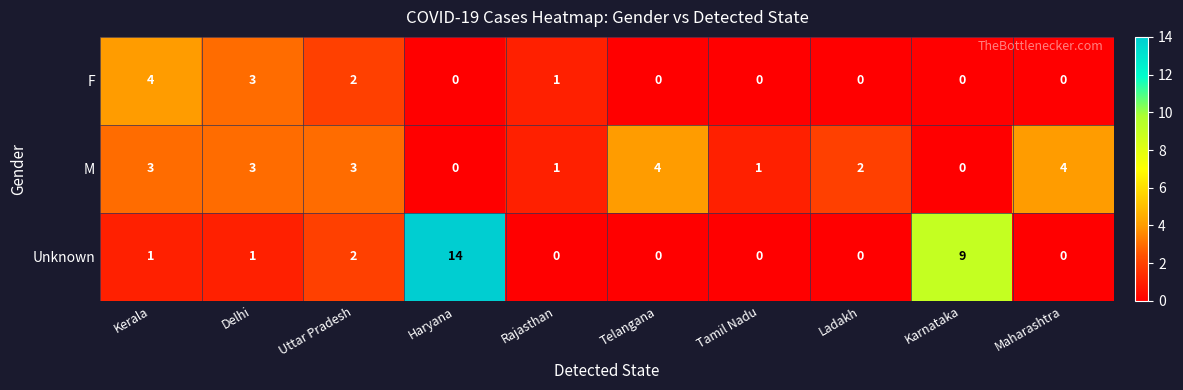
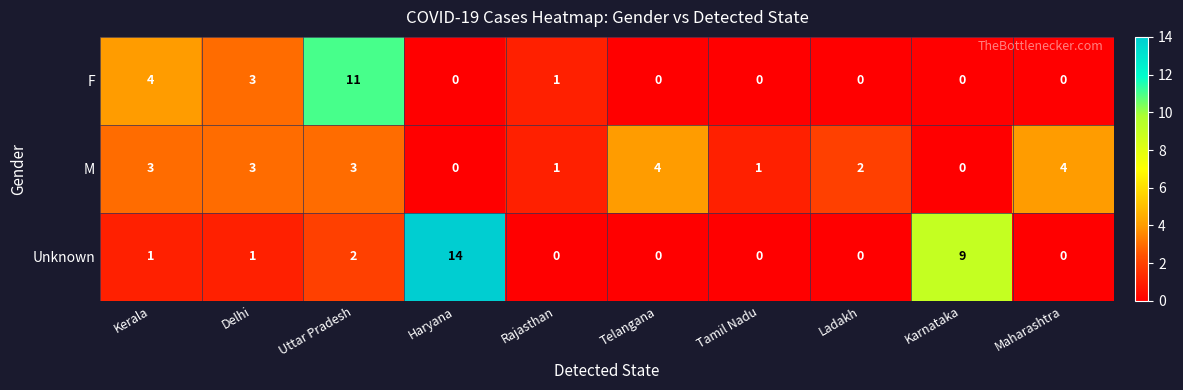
  {
    "F": {
      "Kerala": 4,
      "Delhi": 3,
-     "Uttar Pradesh": 2,
+     "Uttar Pradesh": 11,
      "Haryana": 0,
      "Rajasthan": 1,
      "Telangana": 0,
      "Tamil Nadu": 0,
      "Ladakh": 0,
      "Karnataka": 0
    },
    "M": {
      "Kerala": 3,
      "Delhi": 3,
      "Uttar Pradesh": 3,
      "Haryana": 0,
      "Rajasthan": 1,
      "Telangana": 4,
      "Tamil Nadu": 1,
      "Ladakh": 2,
      "Karnataka": 0,
      "Maharashtra": 4
    },
    "Unknown": {
      "Kerala": 1,
      "Delhi": 1,
      "Uttar Pradesh": 2,
      "Haryana": 14,
      "Rajasthan": 0,
      "Telangana": 0,
      "Tamil Nadu": 0,
      "Ladakh": 0,
      "Karnataka": 9,
      "Maharashtra": 0
    }
  }
